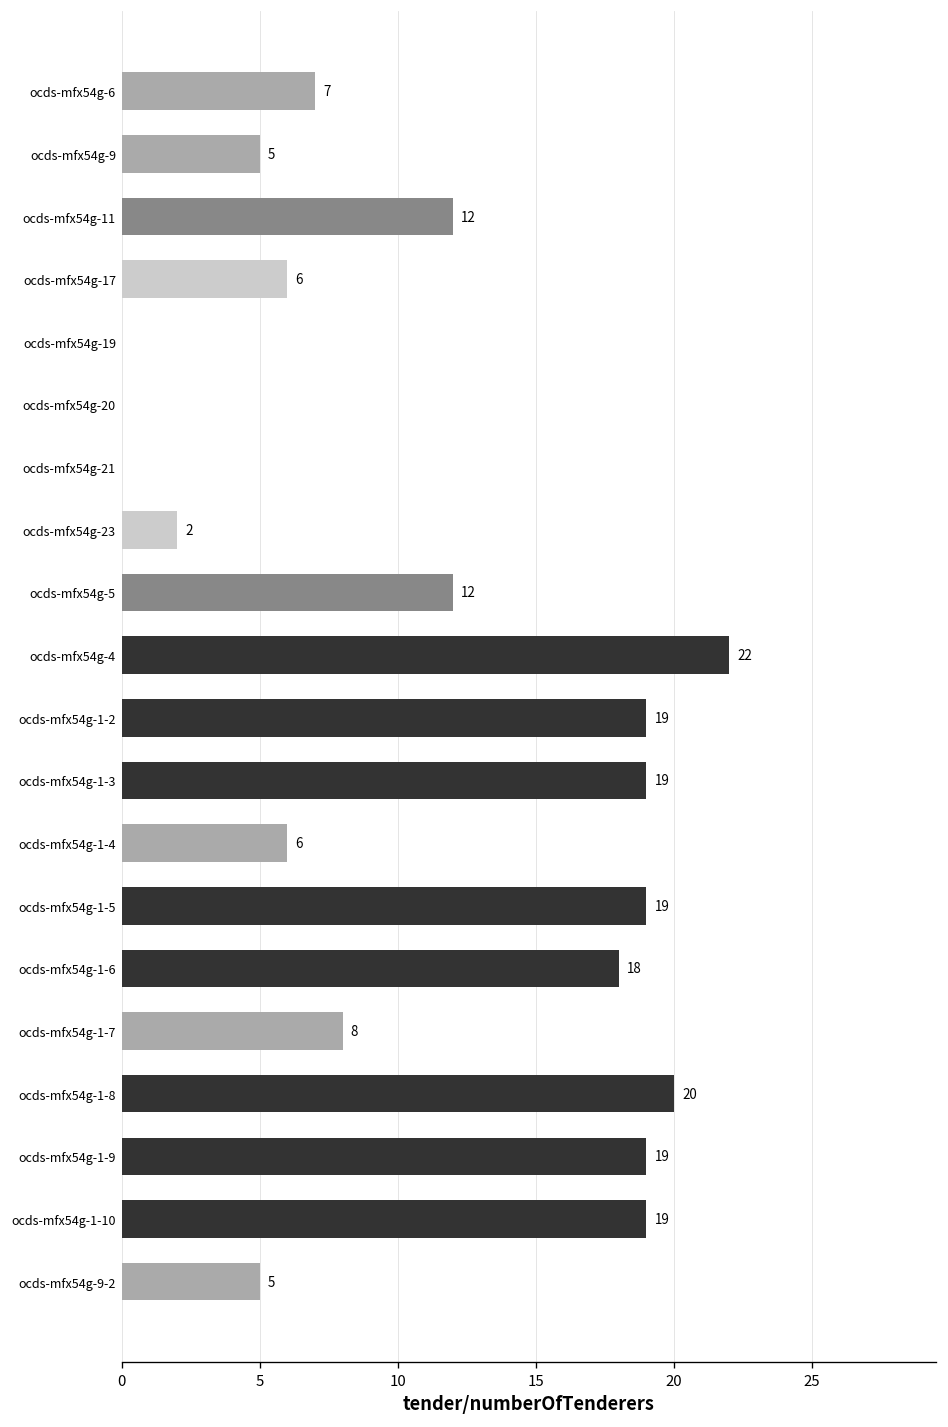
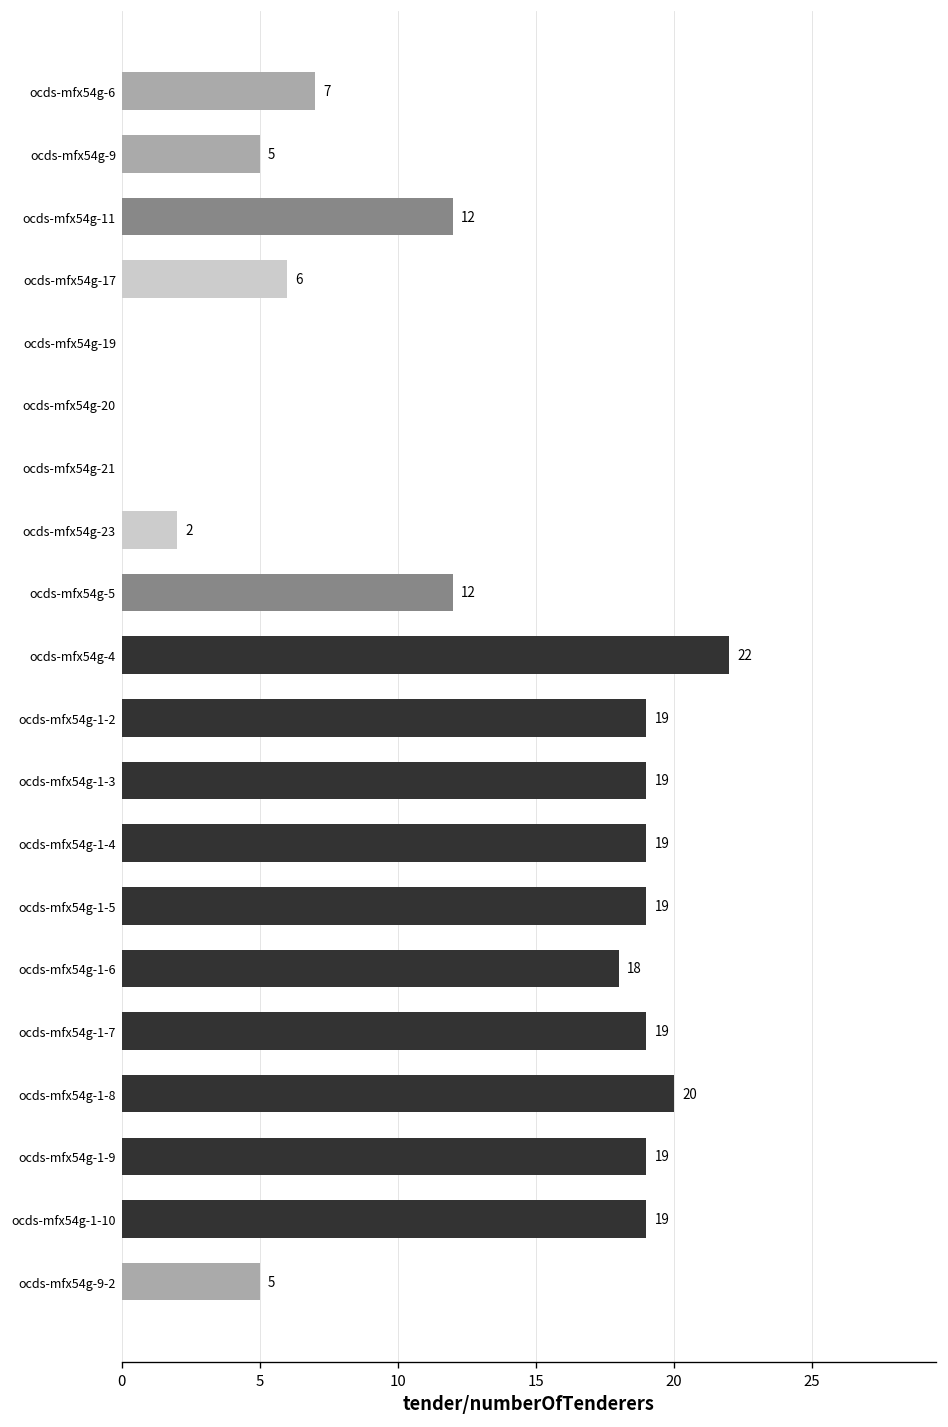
  {
    "ocds-mfx54g-6": 7,
    "ocds-mfx54g-9": 5,
    "ocds-mfx54g-11": 12,
    "ocds-mfx54g-17": 6,
    "ocds-mfx54g-23": 2,
    "ocds-mfx54g-5": 12,
    "ocds-mfx54g-4": 22,
    "ocds-mfx54g-1-2": 19,
    "ocds-mfx54g-1-3": 19,
-   "ocds-mfx54g-1-4": 6,
+   "ocds-mfx54g-1-4": 19,
    "ocds-mfx54g-1-5": 19,
    "ocds-mfx54g-1-6": 18,
-   "ocds-mfx54g-1-7": 8,
+   "ocds-mfx54g-1-7": 19,
    "ocds-mfx54g-1-8": 20,
    "ocds-mfx54g-1-9": 19,
    "ocds-mfx54g-1-10": 19,
    "ocds-mfx54g-9-2": 5
  }
